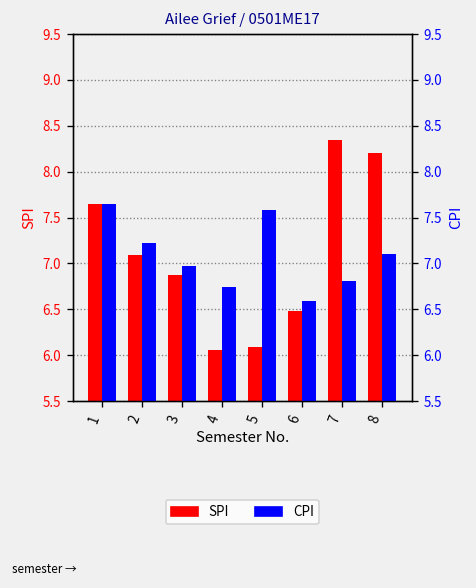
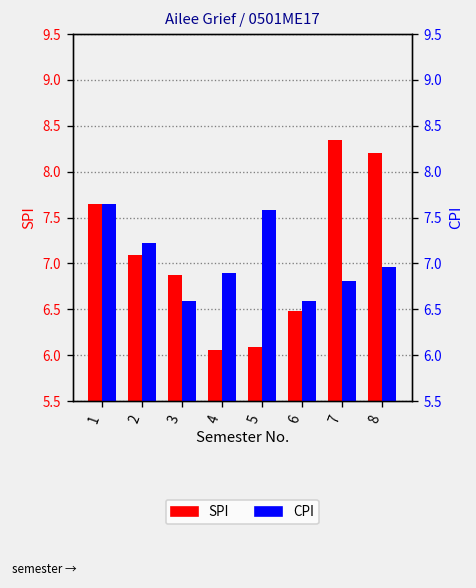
  {
    "SPI": {
      "1": 7.7,
      "2": 7.1,
      "3": 6.9,
      "4": 6.1,
      "5": 6.1,
      "6": 6.5,
      "7": 8.4,
      "8": 8.2
    },
    "CPI": {
      "1": 7.7,
      "2": 7.2,
-     "3": 7.0,
-     "4": 6.7,
+     "3": 6.6,
+     "4": 6.9,
      "5": 7.6,
      "6": 6.6,
      "7": 6.8,
-     "8": 7.1
+     "8": 7.0
    }
  }
